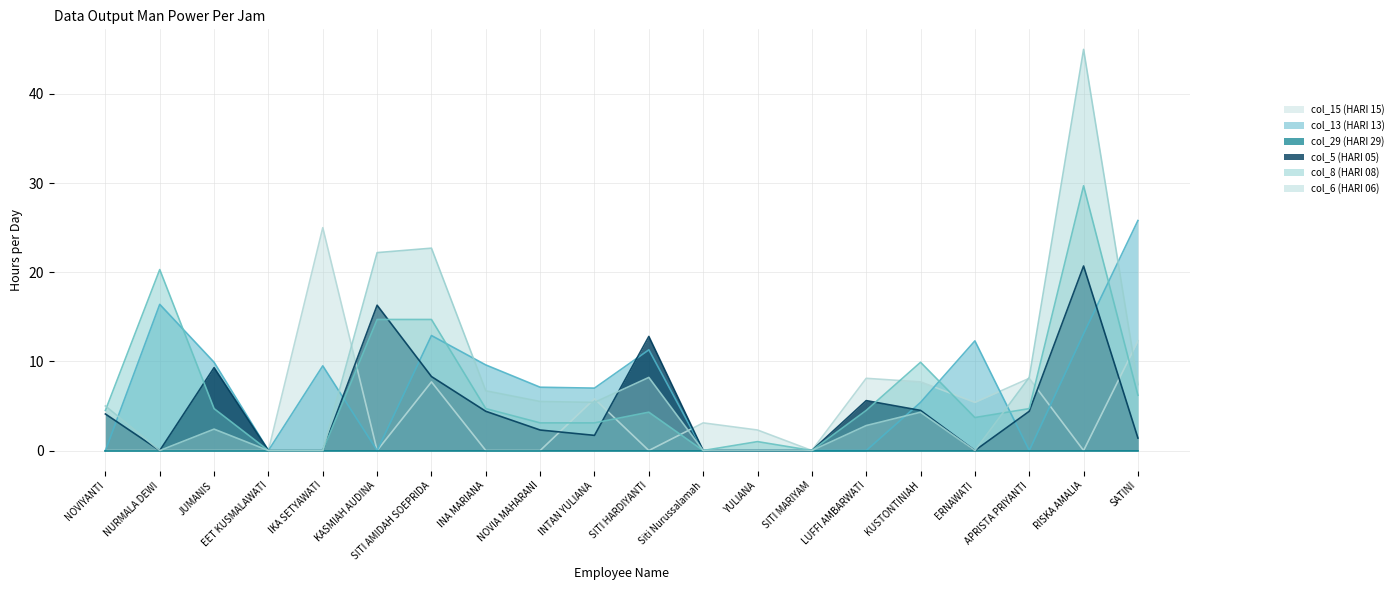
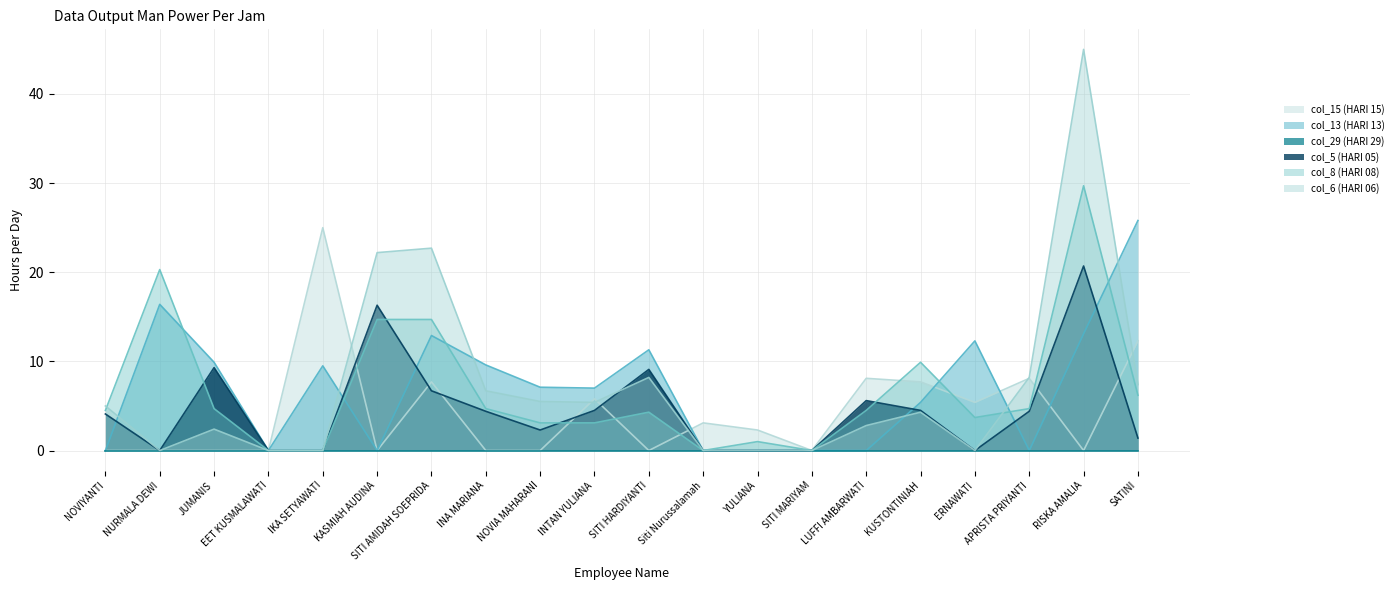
  {
    "col_29 (HARI 29)": {
      "SITI AMIDAH SOEPRIDA": 0,
      "INTAN YULIANA": 0,
      "KUSTONTINIAH": 0,
      "SATINI": 0
    },
    "col_5 (HARI 05)": {
      "NOVIYANTI": 4,
      "JUMANIS": 9,
      "KASMIAH AUDINA": 16,
-     "SITI AMIDAH SOEPRIDA": 8,
+     "SITI AMIDAH SOEPRIDA": 7,
      "INA MARIANA": 4,
      "NOVIA MAHARANI": 2,
-     "INTAN YULIANA": 2,
-     "SITI HARDIYANTI": 13,
+     "INTAN YULIANA": 5,
+     "SITI HARDIYANTI": 9,
      "LUFFI AMBARWATI": 6,
      "APRISTA PRIYANTI": 4,
      "RISKA AMALIA": 21,
      "SATINI": 1
    }
  }
